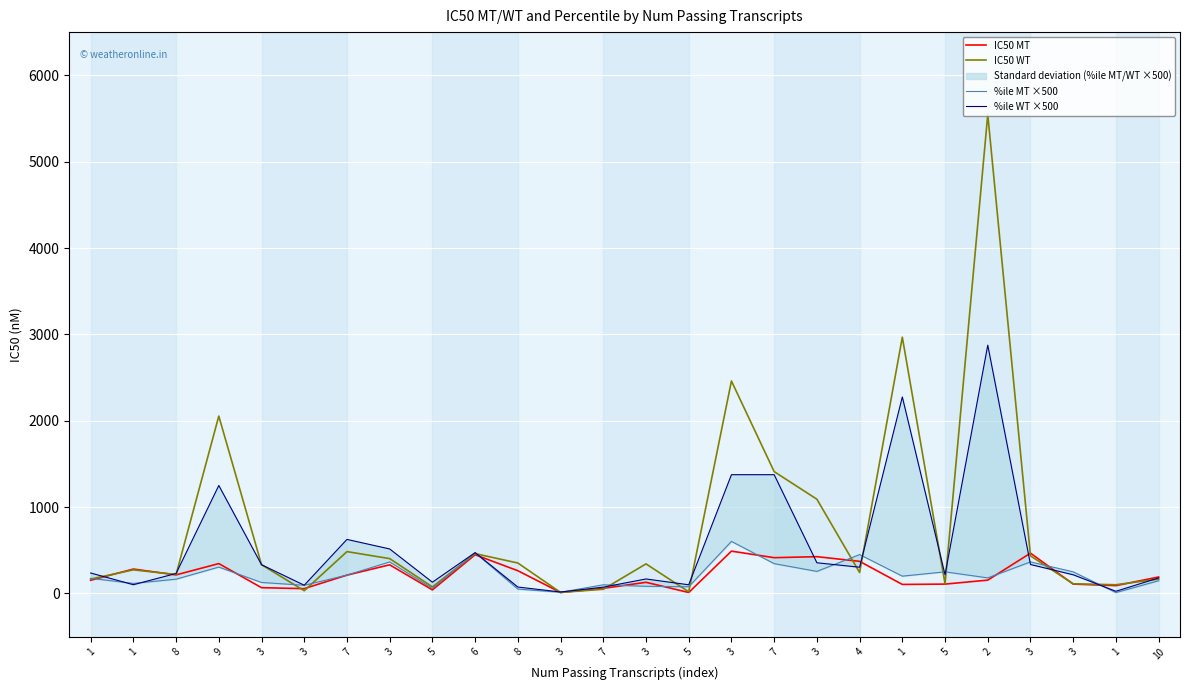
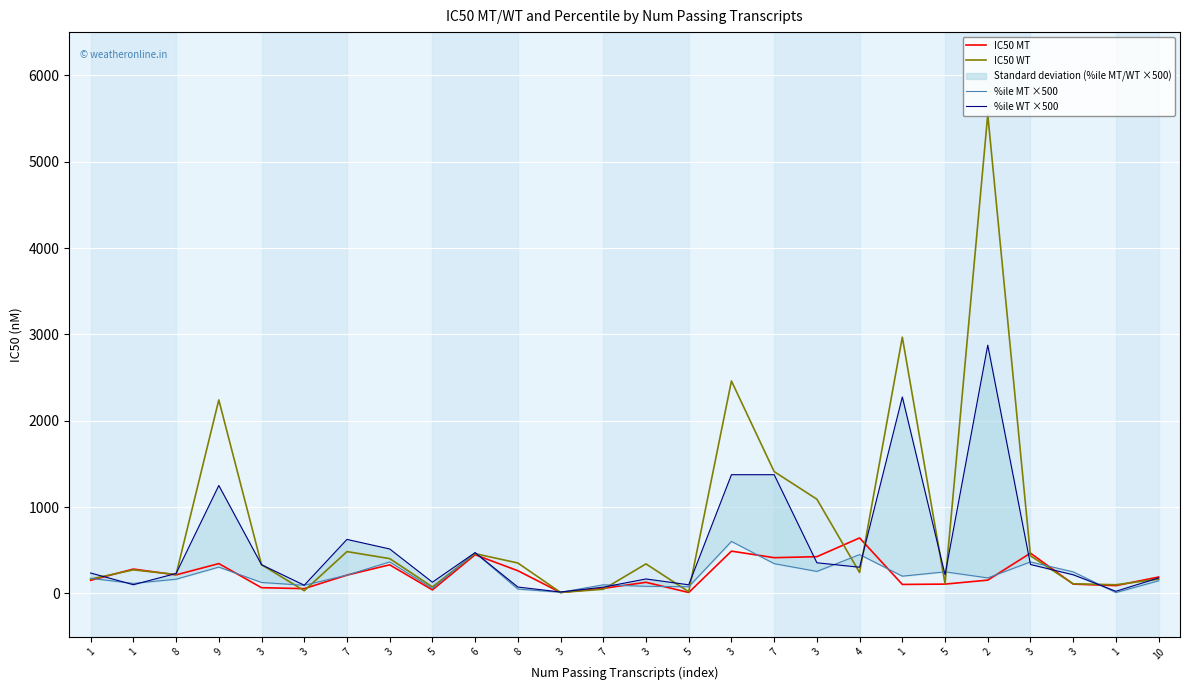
  {
    "IC50 MT": {
      "9": 300,
-     "4": 400
+     "4": 600
    },
    "IC50 WT": {
-     "9": 2100,
+     "9": 2200,
      "4": 200
    },
    "%ile MT ×500": {
      "9": 300
    },
    "%ile WT ×500": {
      "4": 300
    }
  }
